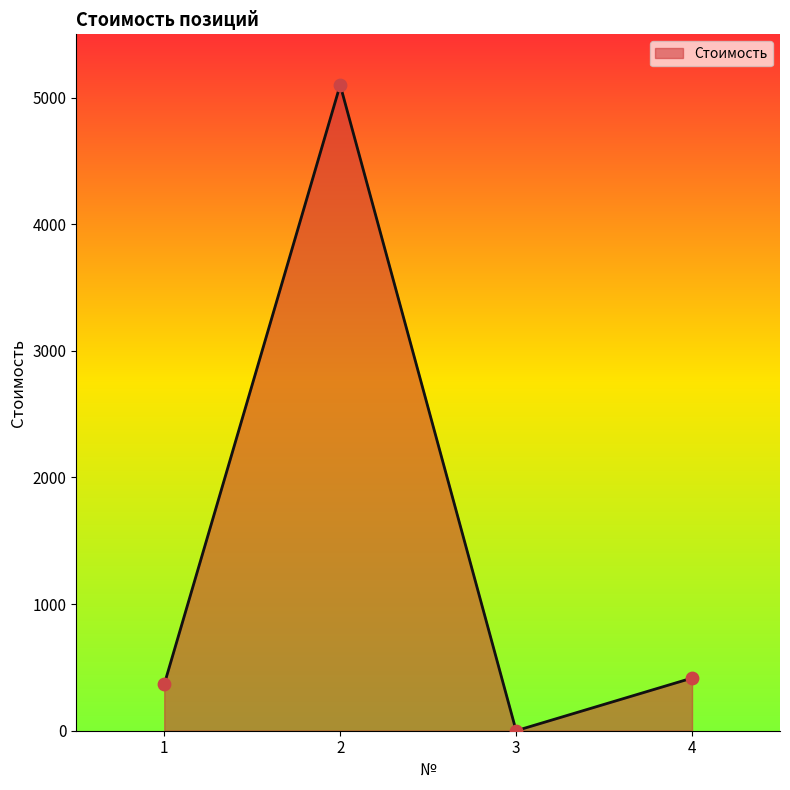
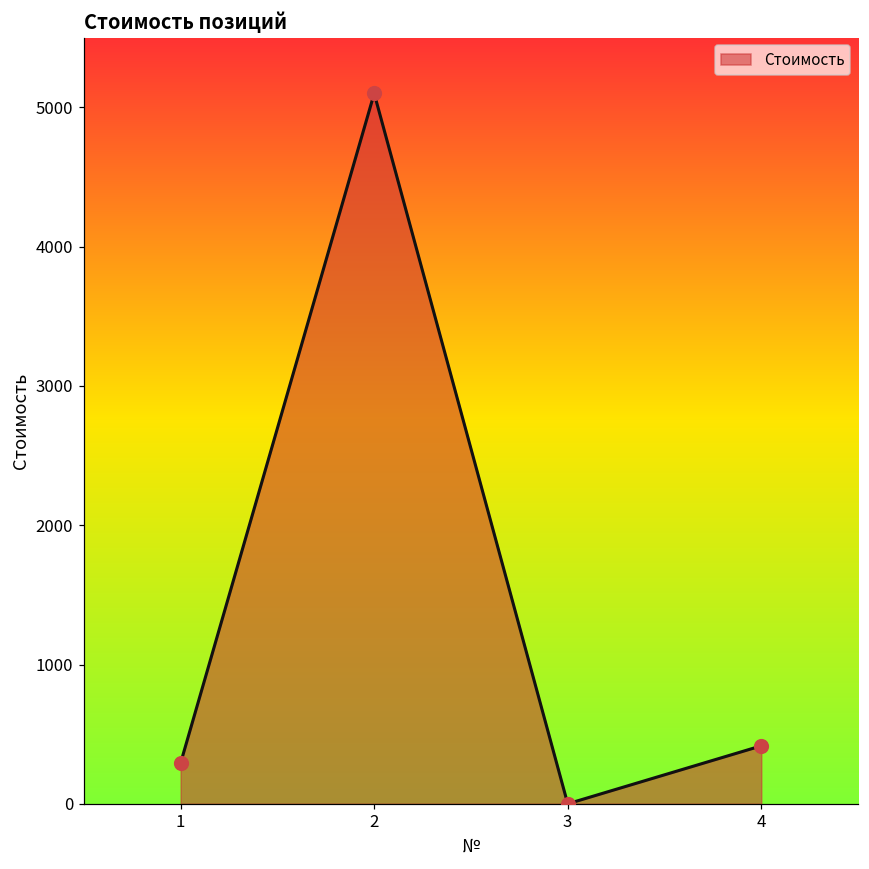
  {
-   "1": 370,
+   "1": 290,
    "2": 5100,
    "3": 0,
    "4": 420
  }
